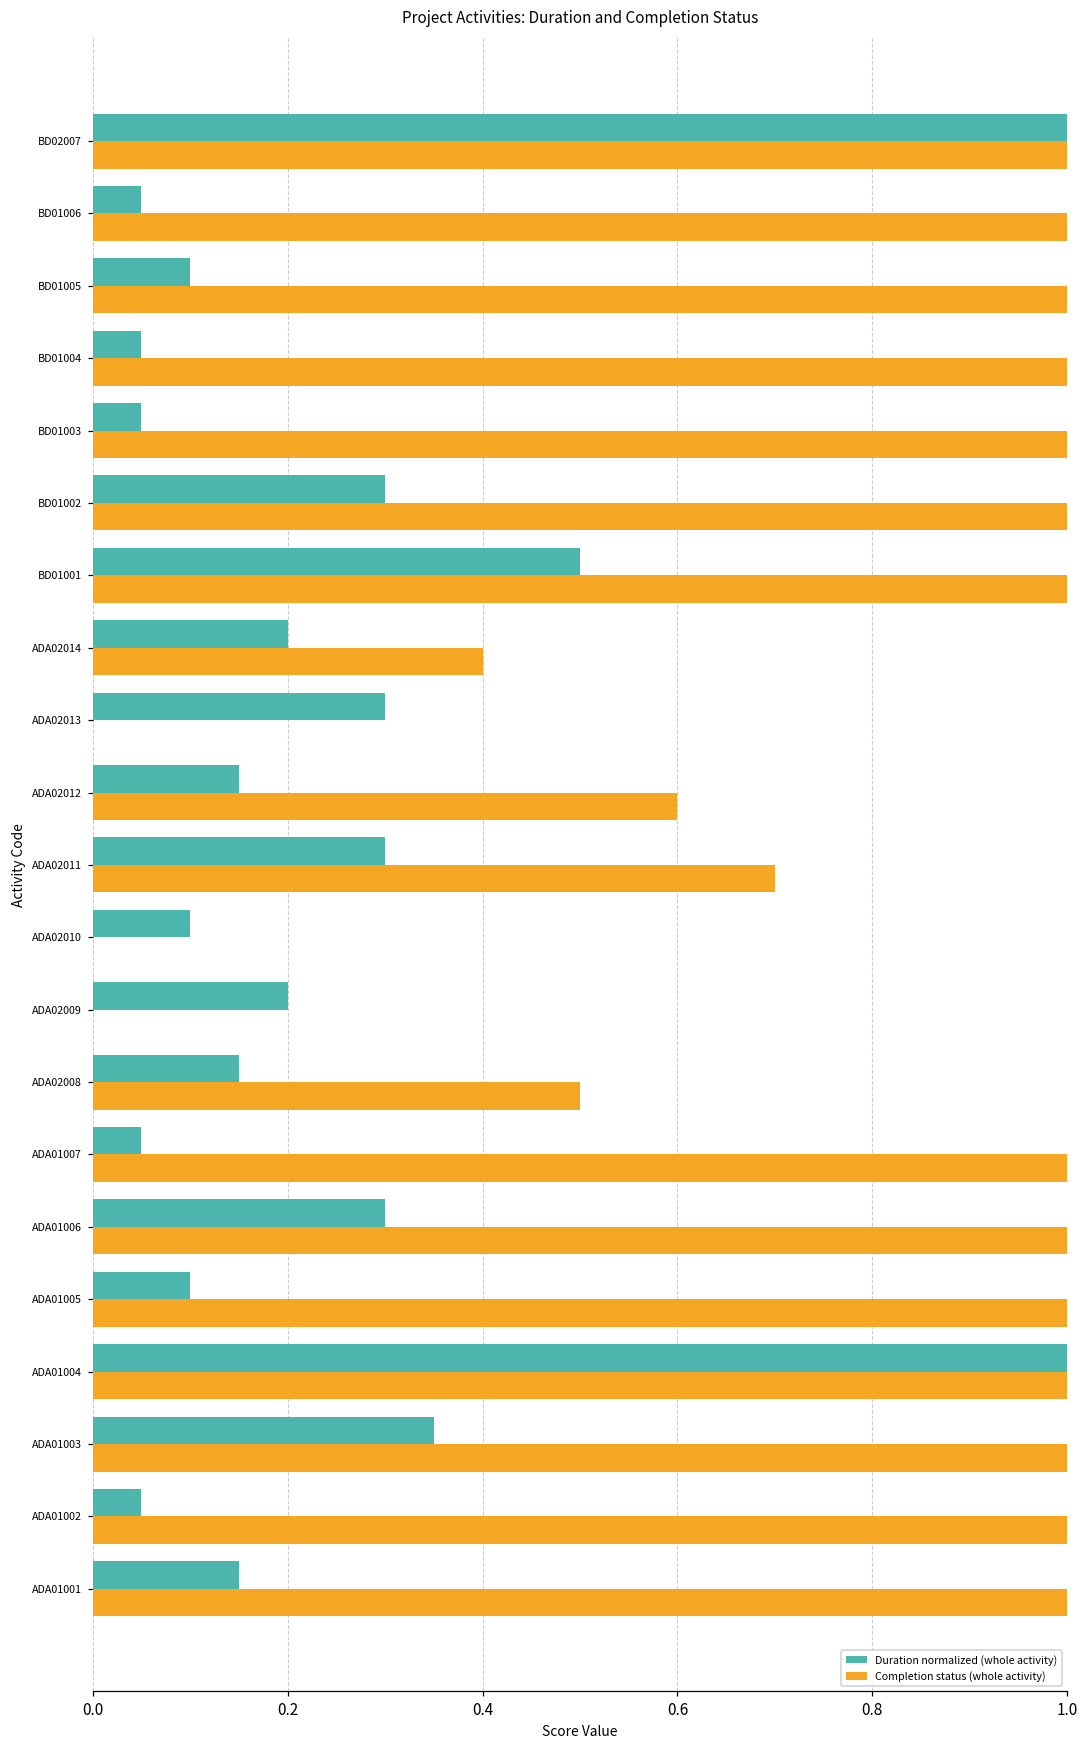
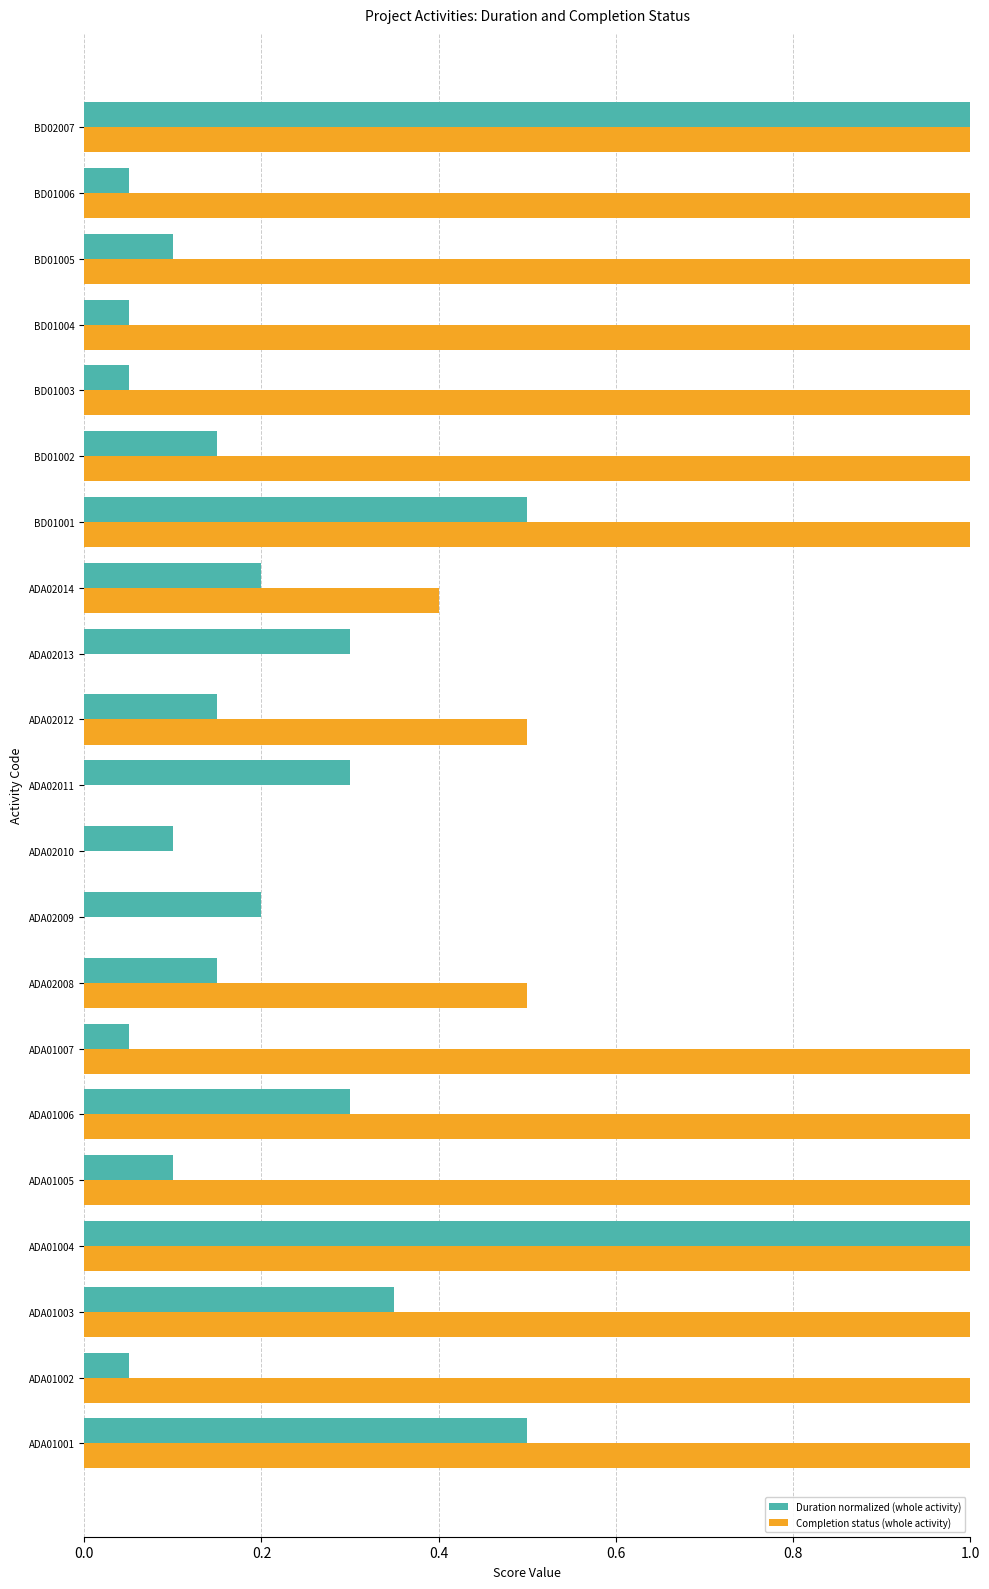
  {
    "Duration normalized (whole activity)": {
      "BD02007": 1.00,
      "BD01006": 0.05,
      "BD01005": 0.10,
      "BD01004": 0.05,
      "BD01003": 0.05,
-     "BD01002": 0.30,
+     "BD01002": 0.15,
      "BD01001": 0.50,
      "ADA02014": 0.20,
      "ADA02013": 0.30,
      "ADA02012": 0.15,
      "ADA02011": 0.30,
      "ADA02010": 0.10,
      "ADA02009": 0.20,
      "ADA02008": 0.15,
      "ADA01007": 0.05,
      "ADA01006": 0.30,
      "ADA01005": 0.10,
      "ADA01004": 1.00,
      "ADA01003": 0.35,
      "ADA01002": 0.05,
-     "ADA01001": 0.15
+     "ADA01001": 0.50
    },
    "Completion status (whole activity)": {
      "BD02007": 1.0,
      "BD01006": 1.0,
      "BD01005": 1.0,
      "BD01004": 1.0,
      "BD01003": 1.0,
      "BD01002": 1.0,
      "BD01001": 1.0,
      "ADA02014": 0.4,
      "ADA02013": 0.0,
-     "ADA02012": 0.6,
-     "ADA02011": 0.7,
+     "ADA02012": 0.5,
+     "ADA02011": 0.0,
      "ADA02010": 0.0,
      "ADA02009": 0.0,
      "ADA02008": 0.5,
      "ADA01007": 1.0,
      "ADA01006": 1.0,
      "ADA01005": 1.0,
      "ADA01004": 1.0,
      "ADA01003": 1.0,
      "ADA01002": 1.0,
      "ADA01001": 1.0
    }
  }
